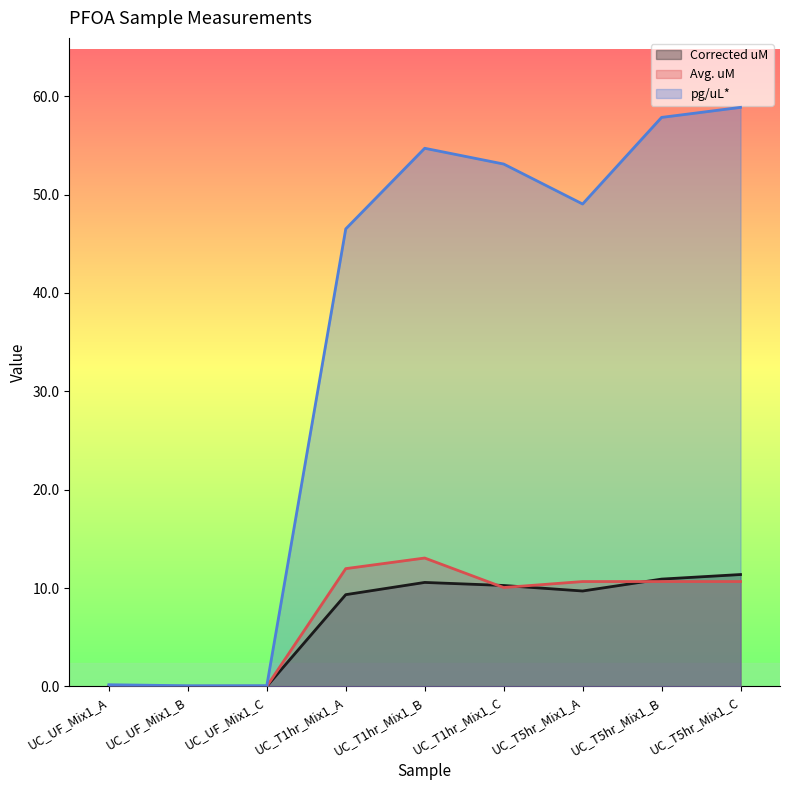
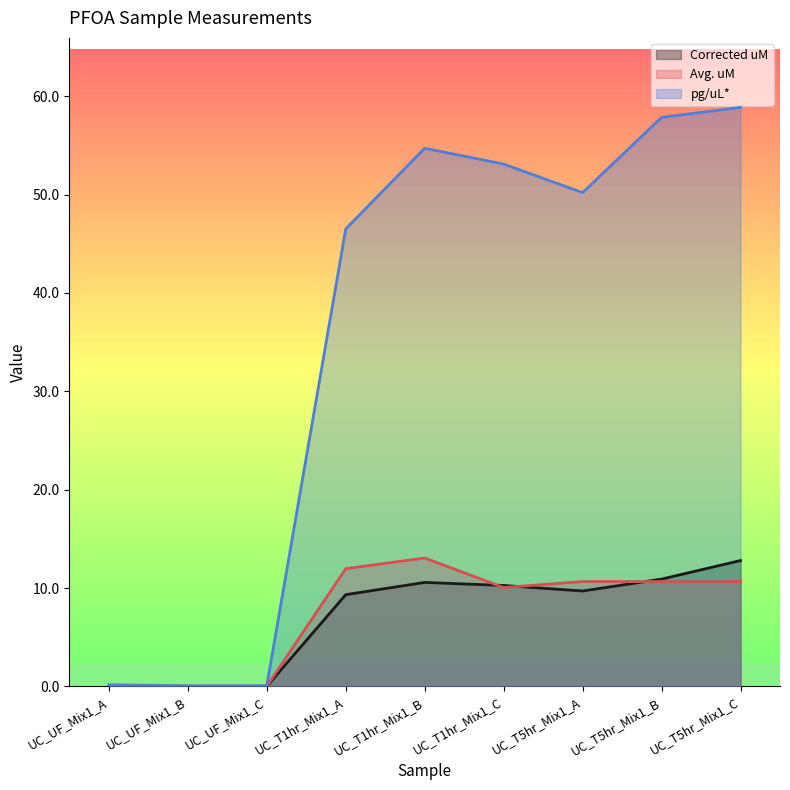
  {
    "Corrected uM": {
      "UC_T1hr_Mix1_A": 9,
      "UC_T1hr_Mix1_B": 11,
      "UC_T5hr_Mix1_A": 10,
-     "UC_T5hr_Mix1_C": 11
+     "UC_T5hr_Mix1_C": 13
    },
    "Avg. uM": {
      "UC_T1hr_Mix1_A": 12,
      "UC_T1hr_Mix1_B": 13,
      "UC_T5hr_Mix1_A": 11,
      "UC_T5hr_Mix1_C": 11
    },
    "pg/uL*": {
      "UC_T1hr_Mix1_A": 47,
      "UC_T1hr_Mix1_B": 55,
      "UC_T1hr_Mix1_C": 53,
-     "UC_T5hr_Mix1_A": 49,
+     "UC_T5hr_Mix1_A": 50,
      "UC_T5hr_Mix1_B": 58,
      "UC_T5hr_Mix1_C": 59
    }
  }
